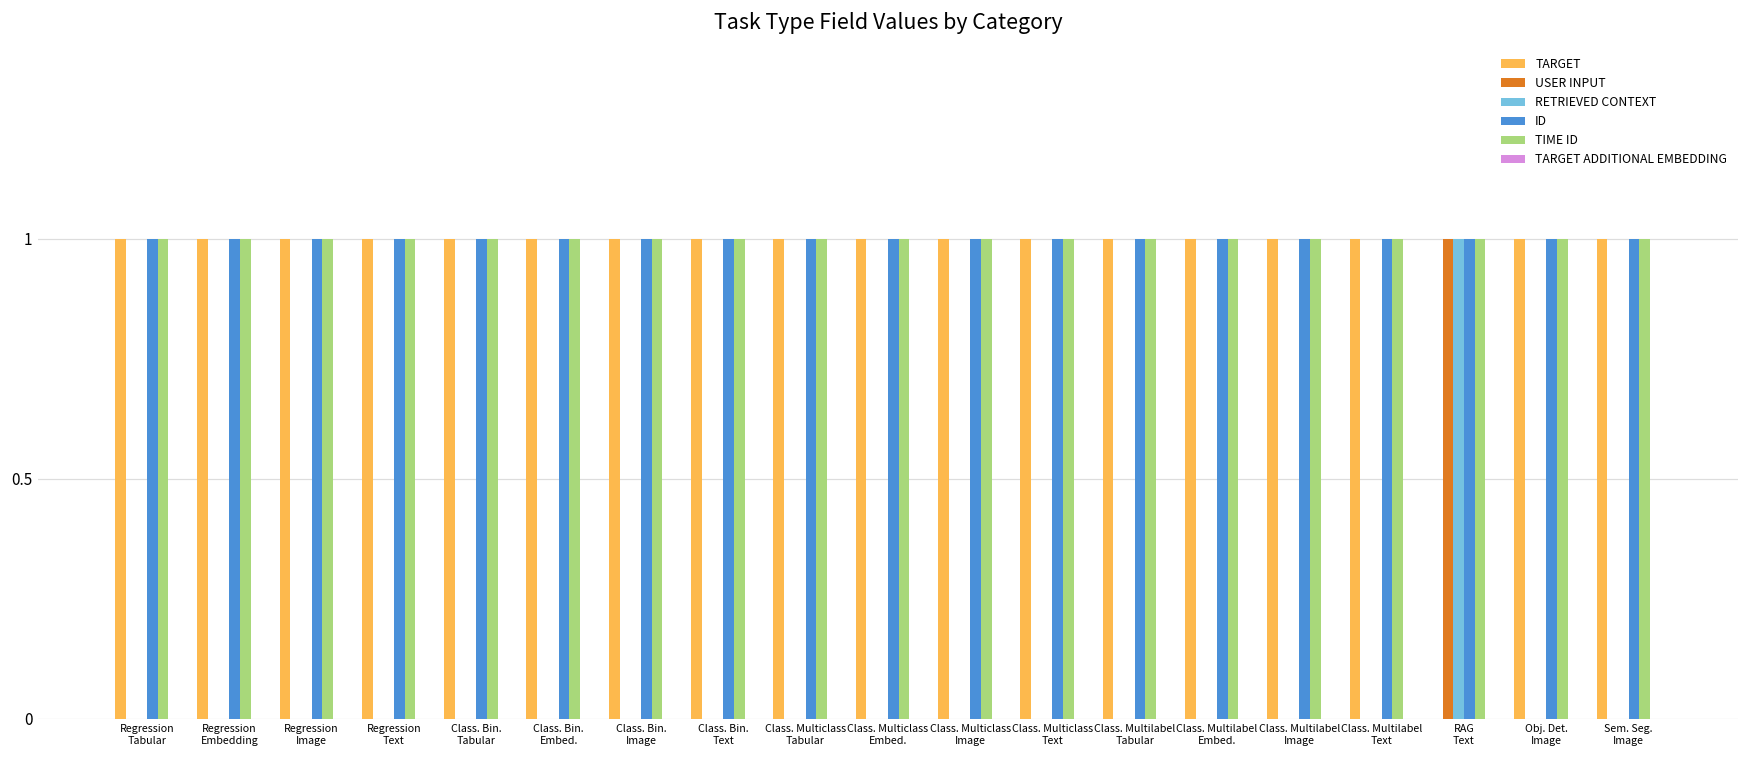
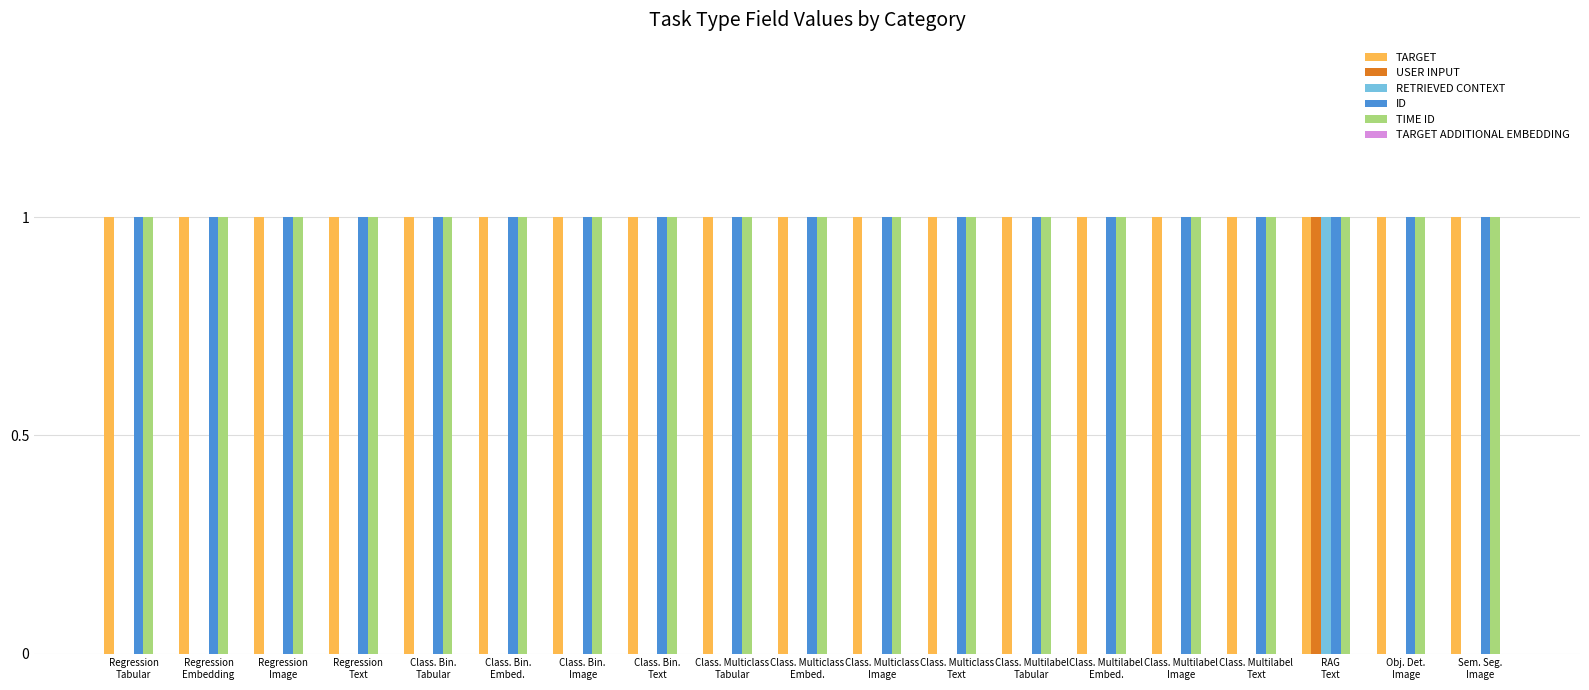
  {
    "TARGET": {
      "Regression Tabular": 1,
      "Regression Embedding": 1,
      "Regression Image": 1,
      "Regression Text": 1,
      "Class. Bin. Tabular": 1,
      "Class. Bin. Embed.": 1,
      "Class. Bin. Image": 1,
      "Class. Bin. Text": 1,
      "Class. Multiclass Tabular": 1,
      "Class. Multiclass Embed.": 1,
      "Class. Multiclass Image": 1,
      "Class. Multiclass Text": 1,
      "Class. Multilabel Tabular": 1,
      "Class. Multilabel Embed.": 1,
      "Class. Multilabel Image": 1,
      "Class. Multilabel Text": 1,
-     "RAG Text": 0,
+     "RAG Text": 1,
      "Obj. Det. Image": 1,
      "Sem. Seg. Image": 1
    },
    "USER INPUT": {
      "Regression Tabular": 0,
      "Regression Embedding": 0,
      "Regression Image": 0,
      "Regression Text": 0,
      "Class. Bin. Tabular": 0,
      "Class. Bin. Embed.": 0,
      "Class. Bin. Image": 0,
      "Class. Bin. Text": 0,
      "Class. Multiclass Tabular": 0,
      "Class. Multiclass Embed.": 0,
      "Class. Multiclass Image": 0,
      "Class. Multiclass Text": 0,
      "Class. Multilabel Tabular": 0,
      "Class. Multilabel Embed.": 0,
      "Class. Multilabel Image": 0,
      "Class. Multilabel Text": 0,
      "RAG Text": 1,
      "Obj. Det. Image": 0,
      "Sem. Seg. Image": 0
    },
    "RETRIEVED CONTEXT": {
      "Regression Tabular": 0,
      "Regression Embedding": 0,
      "Regression Image": 0,
      "Regression Text": 0,
      "Class. Bin. Tabular": 0,
      "Class. Bin. Embed.": 0,
      "Class. Bin. Image": 0,
      "Class. Bin. Text": 0,
      "Class. Multiclass Tabular": 0,
      "Class. Multiclass Embed.": 0,
      "Class. Multiclass Image": 0,
      "Class. Multiclass Text": 0,
      "Class. Multilabel Tabular": 0,
      "Class. Multilabel Embed.": 0,
      "Class. Multilabel Image": 0,
      "Class. Multilabel Text": 0,
      "RAG Text": 1,
      "Obj. Det. Image": 0,
      "Sem. Seg. Image": 0
    },
    "ID": {
      "Regression Tabular": 1,
      "Regression Embedding": 1,
      "Regression Image": 1,
      "Regression Text": 1,
      "Class. Bin. Tabular": 1,
      "Class. Bin. Embed.": 1,
      "Class. Bin. Image": 1,
      "Class. Bin. Text": 1,
      "Class. Multiclass Tabular": 1,
      "Class. Multiclass Embed.": 1,
      "Class. Multiclass Image": 1,
      "Class. Multiclass Text": 1,
      "Class. Multilabel Tabular": 1,
      "Class. Multilabel Embed.": 1,
      "Class. Multilabel Image": 1,
      "Class. Multilabel Text": 1,
      "RAG Text": 1,
      "Obj. Det. Image": 1,
      "Sem. Seg. Image": 1
    },
    "TIME ID": {
      "Regression Tabular": 1,
      "Regression Embedding": 1,
      "Regression Image": 1,
      "Regression Text": 1,
      "Class. Bin. Tabular": 1,
      "Class. Bin. Embed.": 1,
      "Class. Bin. Image": 1,
      "Class. Bin. Text": 1,
      "Class. Multiclass Tabular": 1,
      "Class. Multiclass Embed.": 1,
      "Class. Multiclass Image": 1,
      "Class. Multiclass Text": 1,
      "Class. Multilabel Tabular": 1,
      "Class. Multilabel Embed.": 1,
      "Class. Multilabel Image": 1,
      "Class. Multilabel Text": 1,
      "RAG Text": 1,
      "Obj. Det. Image": 1,
      "Sem. Seg. Image": 1
    },
    "TARGET ADDITIONAL EMBEDDING": {
      "Regression Tabular": 0,
      "Regression Embedding": 0,
      "Regression Image": 0,
      "Regression Text": 0,
      "Class. Bin. Tabular": 0,
      "Class. Bin. Embed.": 0,
      "Class. Bin. Image": 0,
      "Class. Bin. Text": 0,
      "Class. Multiclass Tabular": 0,
      "Class. Multiclass Embed.": 0,
      "Class. Multiclass Image": 0,
      "Class. Multiclass Text": 0,
      "Class. Multilabel Tabular": 0,
      "Class. Multilabel Embed.": 0,
      "Class. Multilabel Image": 0,
      "Class. Multilabel Text": 0,
      "RAG Text": 0,
      "Obj. Det. Image": 0,
      "Sem. Seg. Image": 0
    }
  }
